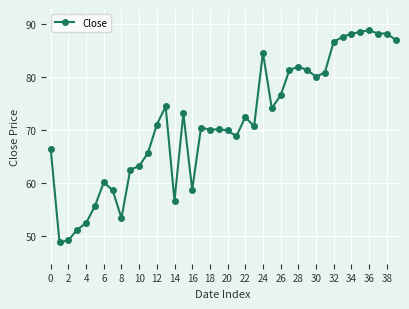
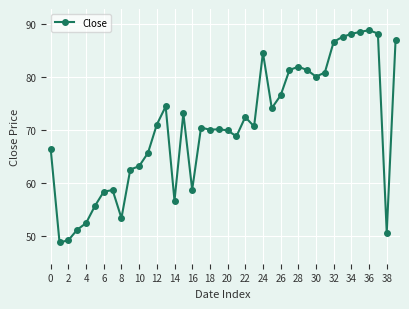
  {
    "0": 66,
    "2": 49,
    "4": 52,
-   "6": 60,
+   "6": 58,
    "8": 53,
    "10": 63,
    "12": 71,
    "14": 57,
    "16": 59,
    "18": 70,
    "20": 70,
    "22": 72,
    "24": 85,
    "26": 76,
    "28": 82,
    "30": 80,
    "32": 87,
    "34": 88,
    "36": 89,
-   "38": 88
+   "38": 51
  }
